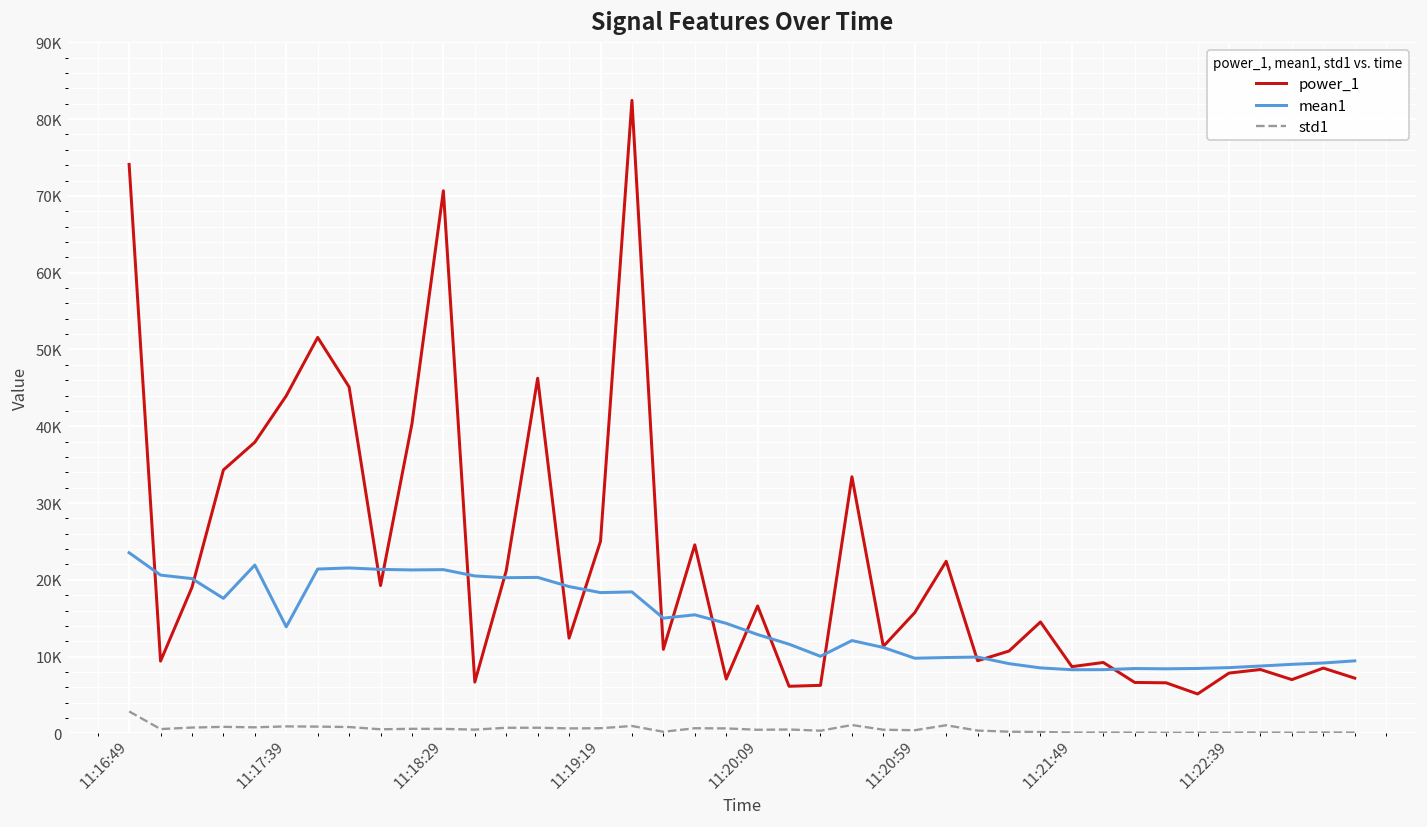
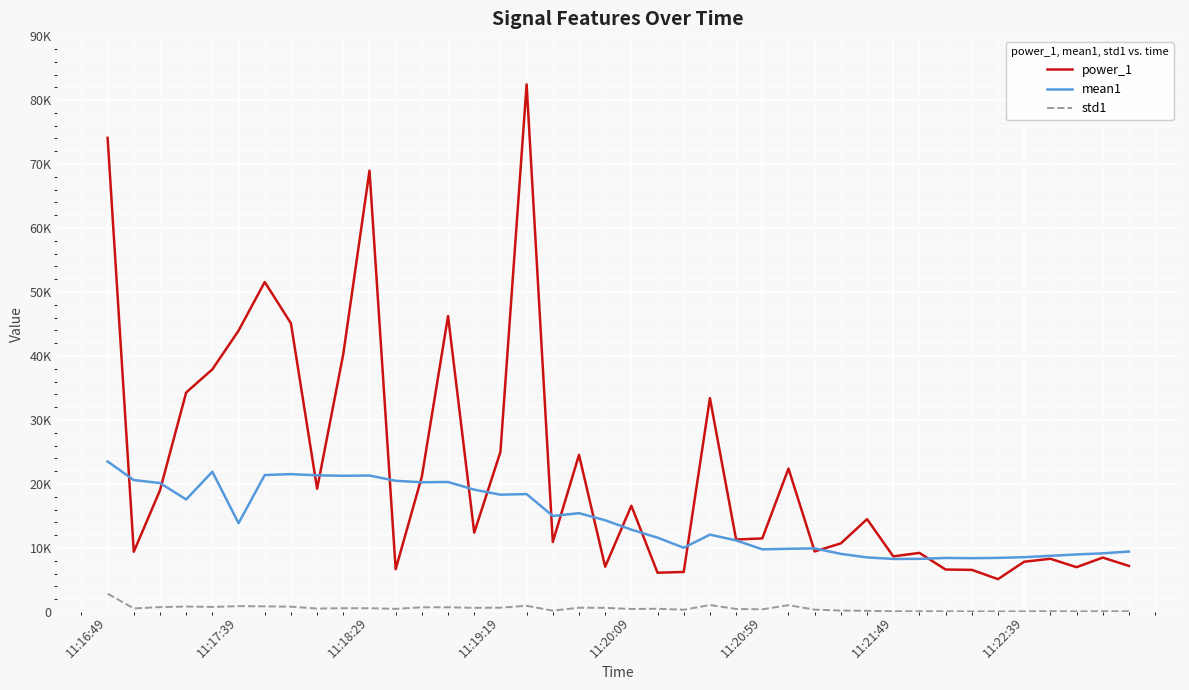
  {
    "power_1": {
      "11:16:49": 74000,
      "11:17:39": 44000,
-     "11:18:29": 71000,
+     "11:18:29": 69000,
      "11:19:19": 25000,
      "11:20:09": 17000,
-     "11:20:59": 16000,
+     "11:20:59": 12000,
      "11:22:39": 8000
    },
    "mean1": {
      "11:16:49": 24000,
      "11:17:39": 14000,
      "11:18:29": 21000,
      "11:19:19": 18000,
      "11:20:09": 13000,
      "11:20:59": 10000,
      "11:22:39": 9000
    },
    "std1": {
      "11:16:49": 3000,
      "11:17:39": 1000,
      "11:18:29": 1000,
      "11:19:19": 1000,
      "11:20:09": 0,
      "11:20:59": 0,
      "11:21:49": 0,
      "11:22:39": 0
    }
  }
